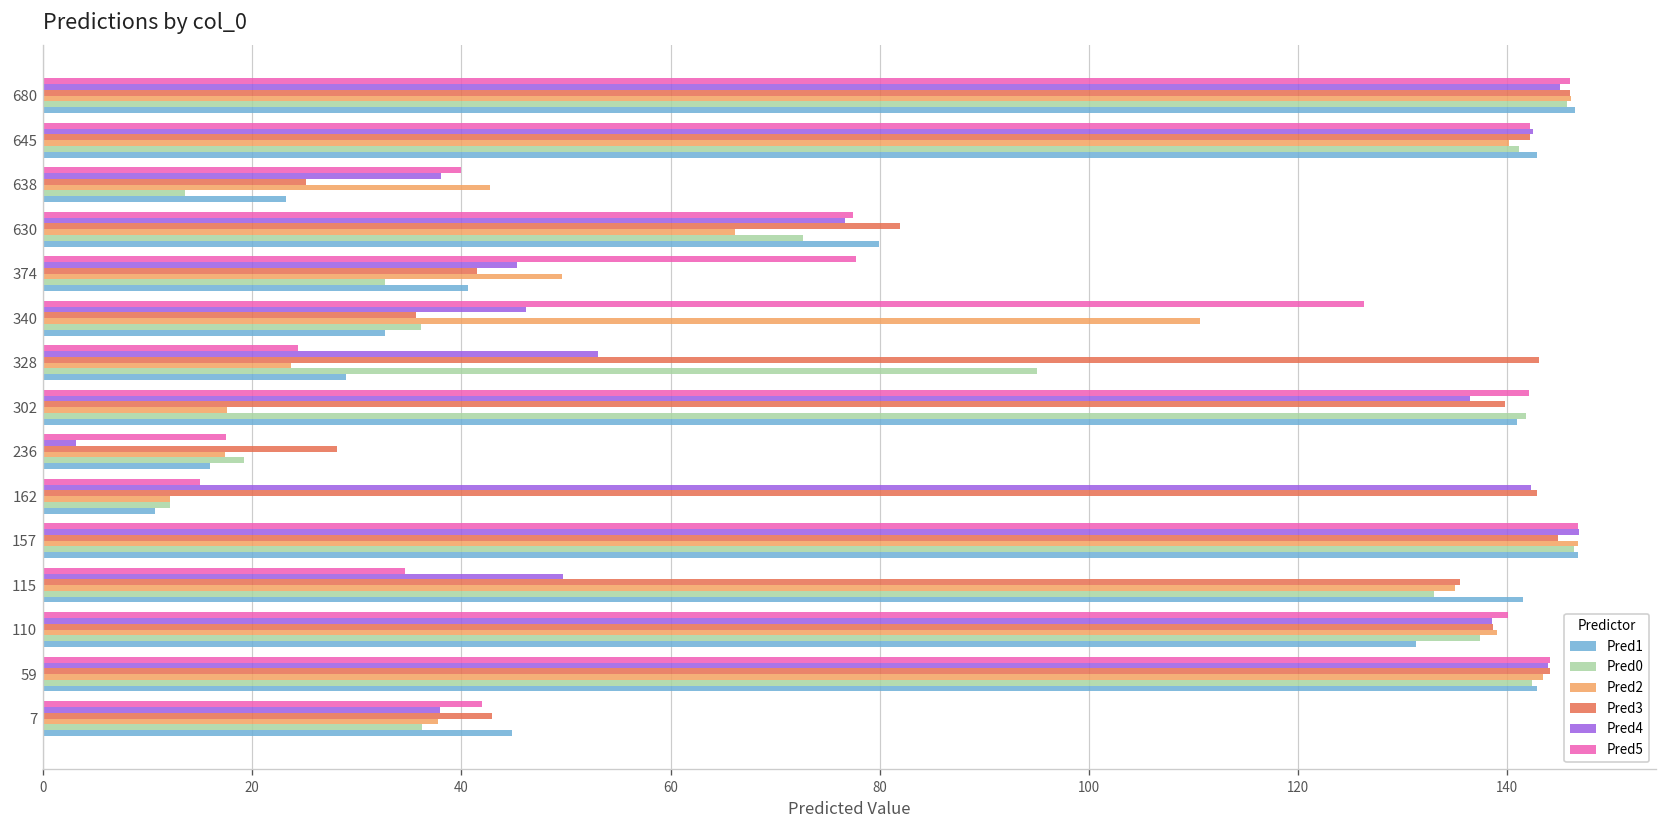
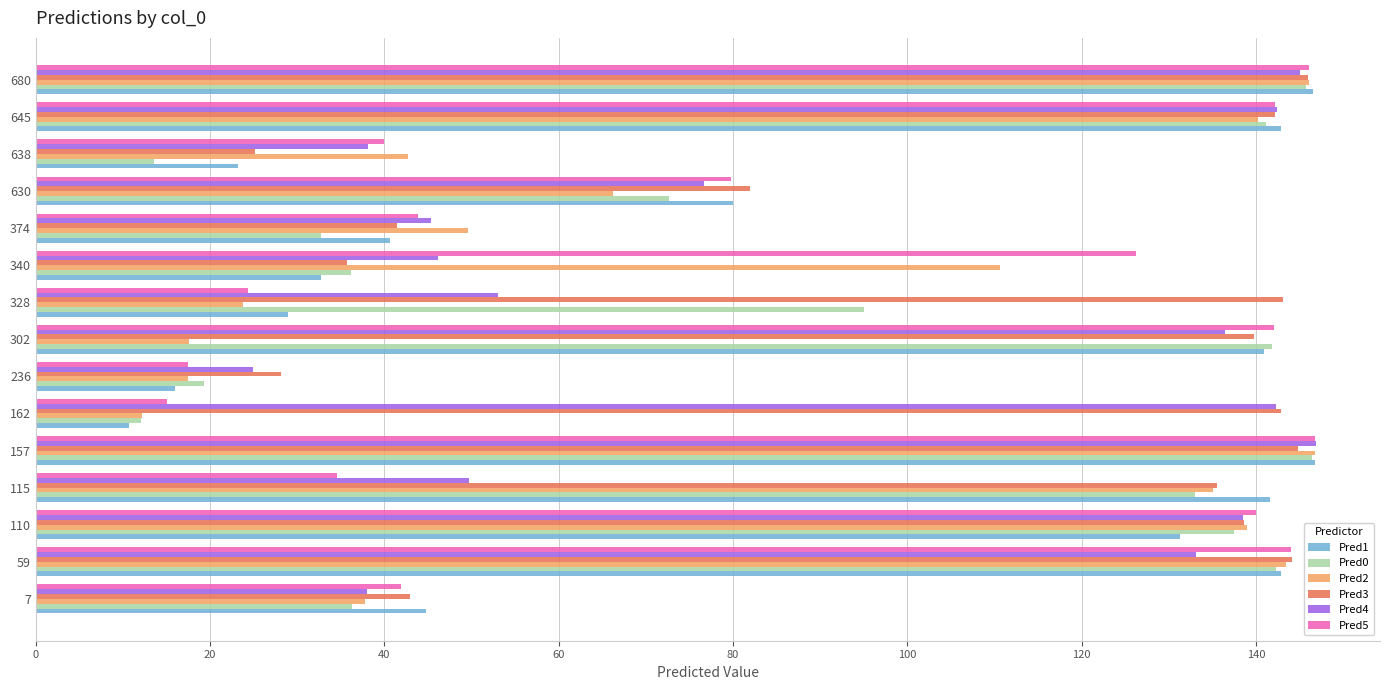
  {
    "Pred1": {
      "680": 146,
      "645": 143,
      "638": 23,
      "630": 80,
      "374": 41,
      "340": 33,
      "328": 29,
      "302": 141,
      "236": 16,
      "162": 11,
      "157": 147,
      "115": 142,
      "110": 131,
      "59": 143,
      "7": 45
    },
    "Pred0": {
      "680": 146,
      "645": 141,
      "638": 14,
      "630": 73,
      "374": 33,
      "340": 36,
      "328": 95,
      "302": 142,
      "236": 19,
      "162": 12,
      "157": 146,
      "115": 133,
      "110": 137,
      "59": 142,
      "7": 36
    },
    "Pred4": {
      "680": 145,
      "645": 142,
      "638": 38,
      "630": 77,
      "374": 45,
      "340": 46,
      "328": 53,
      "302": 136,
-     "236": 3,
+     "236": 25,
      "162": 142,
      "157": 147,
      "115": 50,
      "110": 139,
-     "59": 144,
+     "59": 133,
      "7": 38
    },
    "Pred5": {
      "680": 146,
      "645": 142,
      "638": 40,
-     "630": 77,
-     "374": 78,
+     "630": 80,
+     "374": 44,
      "340": 126,
      "328": 24,
      "302": 142,
      "236": 17,
      "162": 15,
      "157": 147,
      "115": 35,
      "110": 140,
      "59": 144,
      "7": 42
    }
  }
